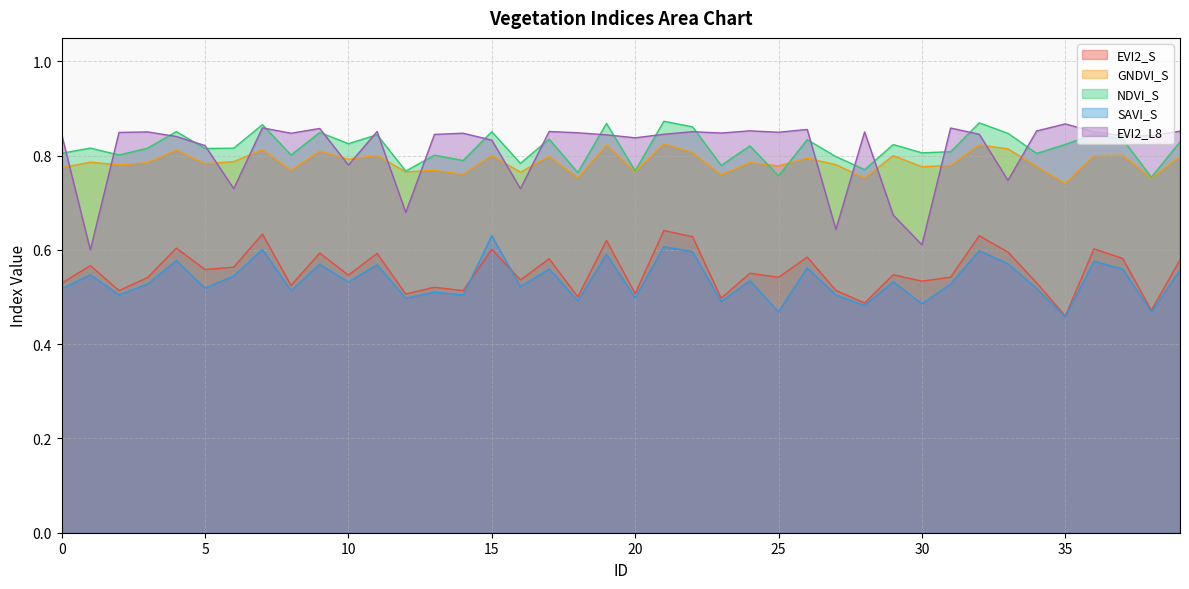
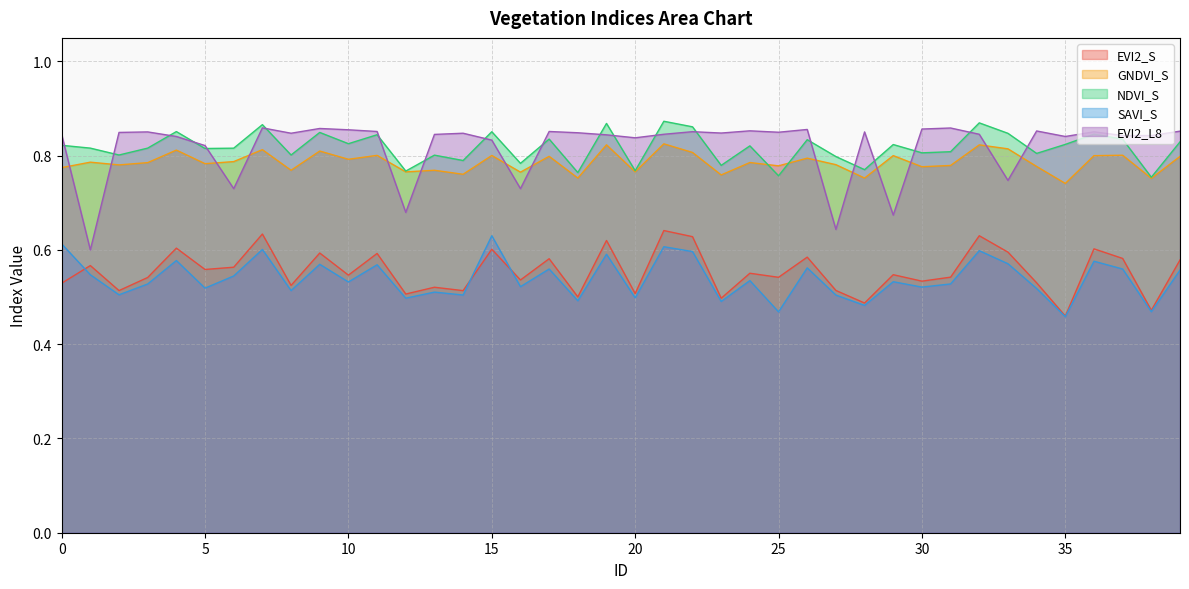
  {
    "NDVI_S": {
-     "0": 0.81,
+     "0": 0.82,
      "5": 0.82,
      "10": 0.83,
      "15": 0.85,
      "25": 0.76,
      "30": 0.81,
      "35": 0.82
    },
    "SAVI_S": {
-     "0": 0.52,
+     "0": 0.61,
      "5": 0.52,
      "10": 0.53,
      "15": 0.63,
      "20": 0.50,
      "25": 0.47,
-     "30": 0.49
+     "30": 0.52
    },
    "EVI2_L8": {
      "0": 0.85,
      "5": 0.82,
-     "10": 0.78,
+     "10": 0.86,
      "15": 0.83,
      "20": 0.84,
      "25": 0.85,
-     "30": 0.61,
-     "35": 0.87
+     "30": 0.86,
+     "35": 0.84
    }
  }
